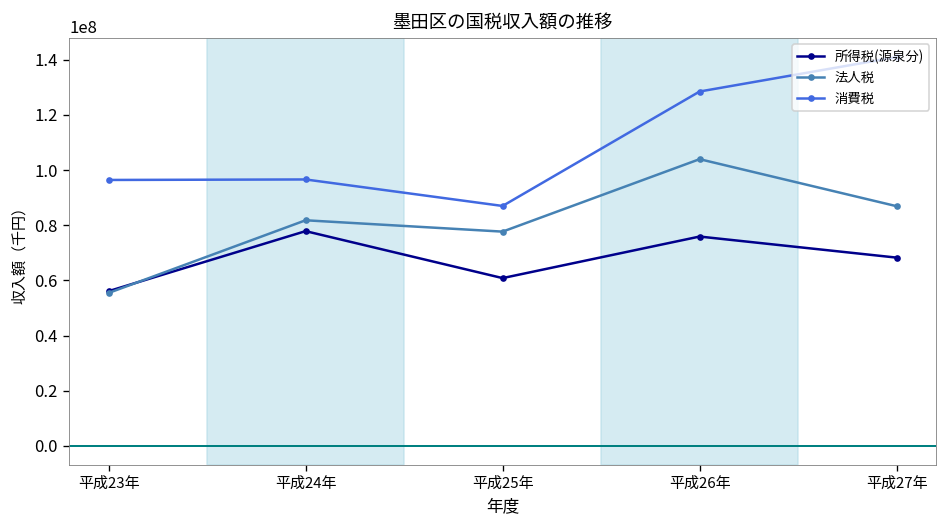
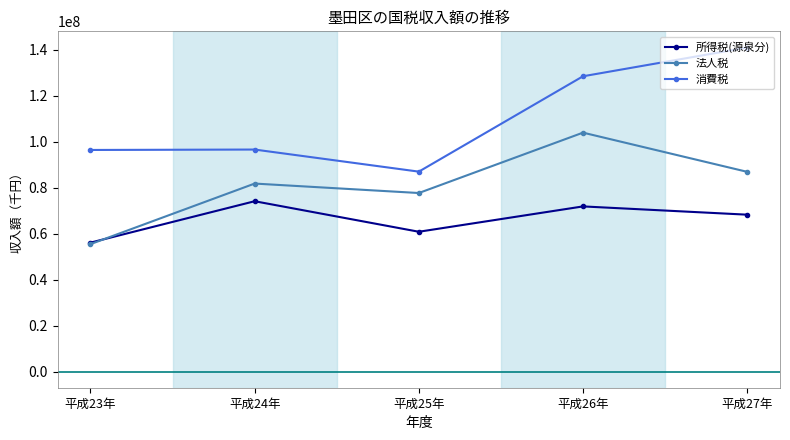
  {
    "所得税(源泉分)": {
-     "平成24年": 78000000,
+     "平成24年": 74000000,
      "平成25年": 61000000,
-     "平成26年": 76000000,
+     "平成26年": 72000000,
      "平成27年": 68000000
    }
  }
